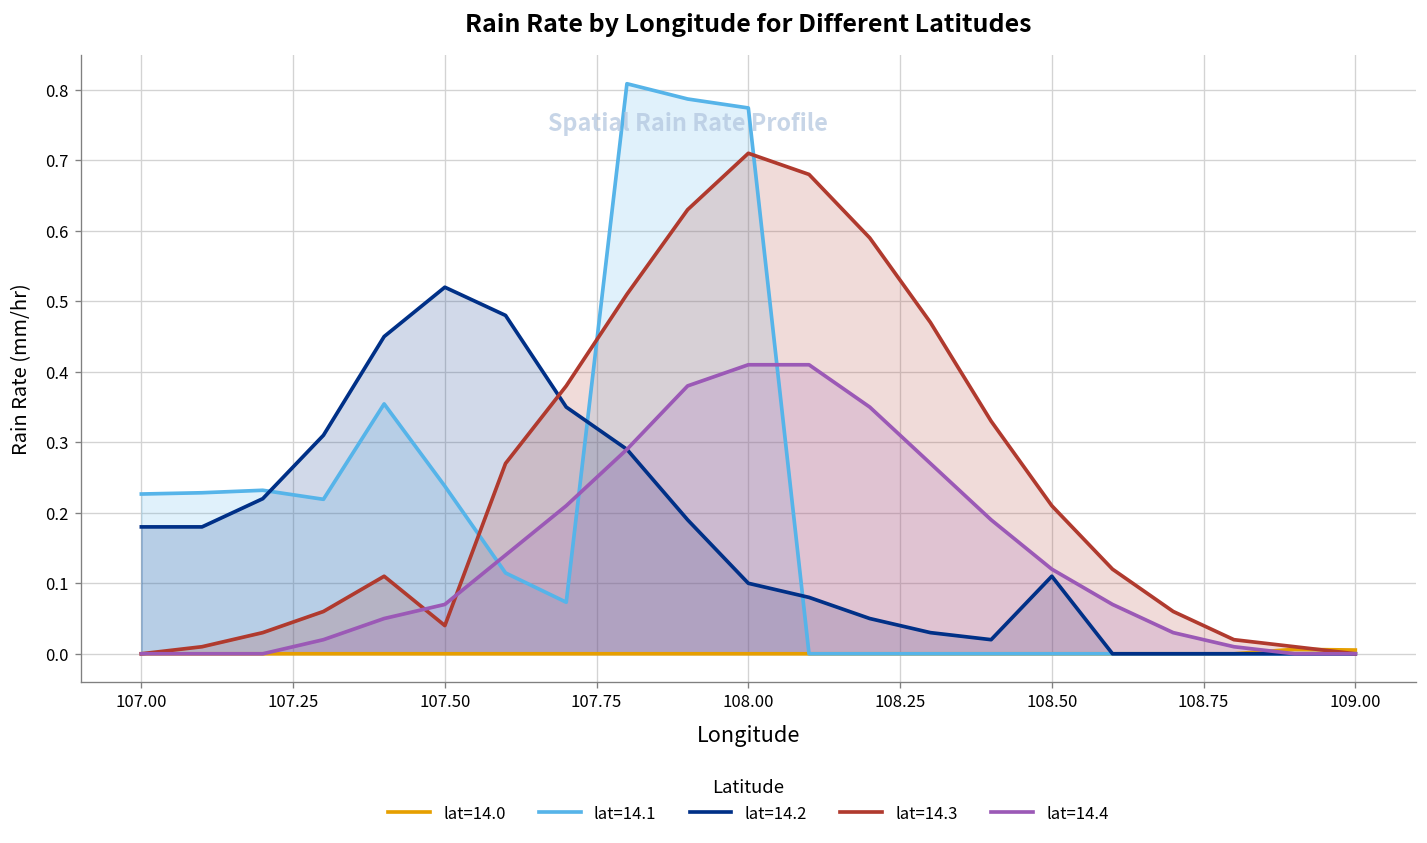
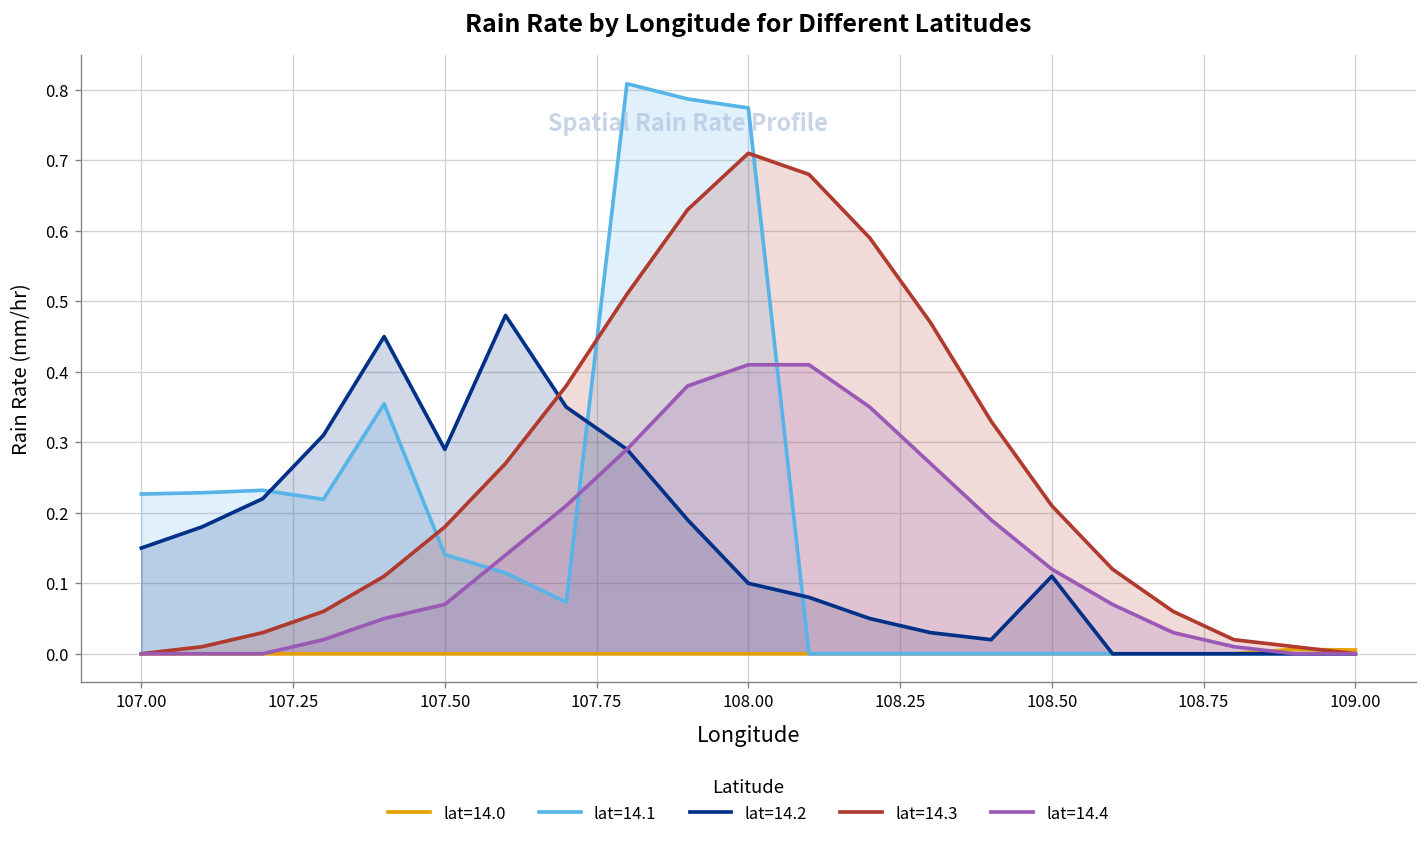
  {
    "lat=14.0": {
      "107.50": 0.00,
      "108.00": 0.00,
      "109.00": 0.01
    },
    "lat=14.1": {
      "107.00": 0.23,
-     "107.50": 0.24,
+     "107.50": 0.14,
      "108.00": 0.77
    },
    "lat=14.2": {
-     "107.00": 0.18,
-     "107.50": 0.52,
+     "107.00": 0.15,
+     "107.50": 0.29,
      "108.00": 0.10,
      "108.50": 0.11
    },
    "lat=14.3": {
-     "107.50": 0.04,
+     "107.50": 0.18,
      "108.00": 0.71,
      "108.50": 0.21
    },
    "lat=14.4": {
      "107.50": 0.07,
      "108.00": 0.41,
      "108.50": 0.12
    }
  }
